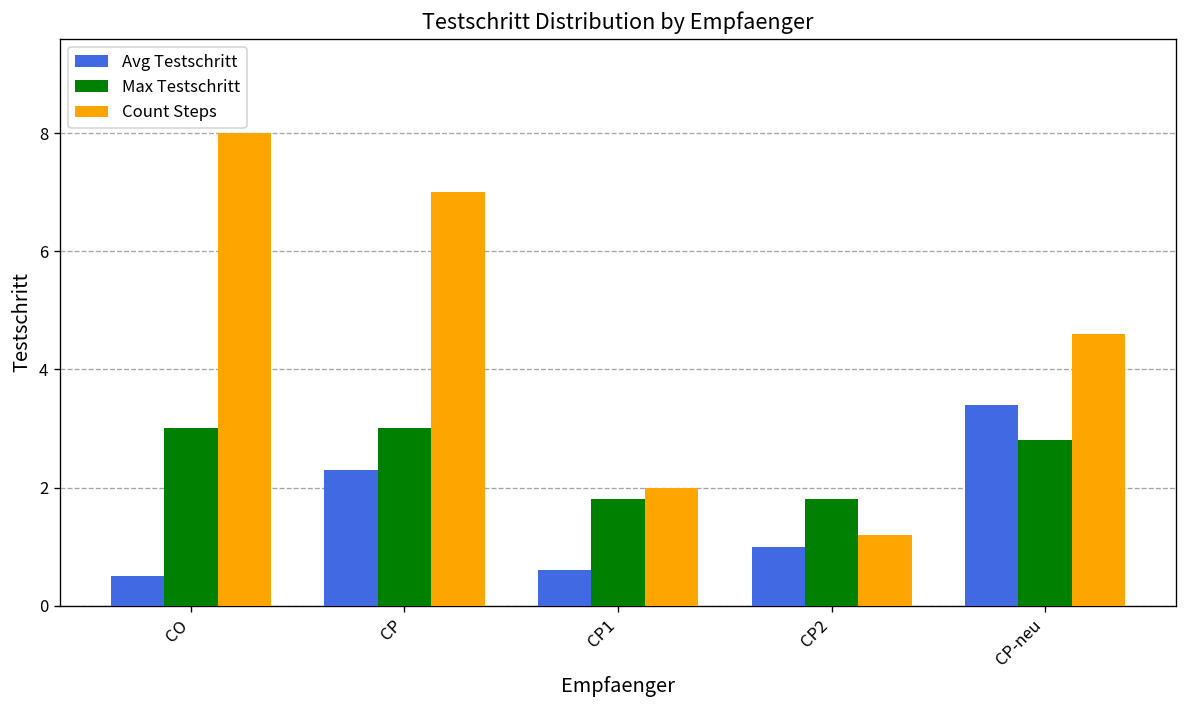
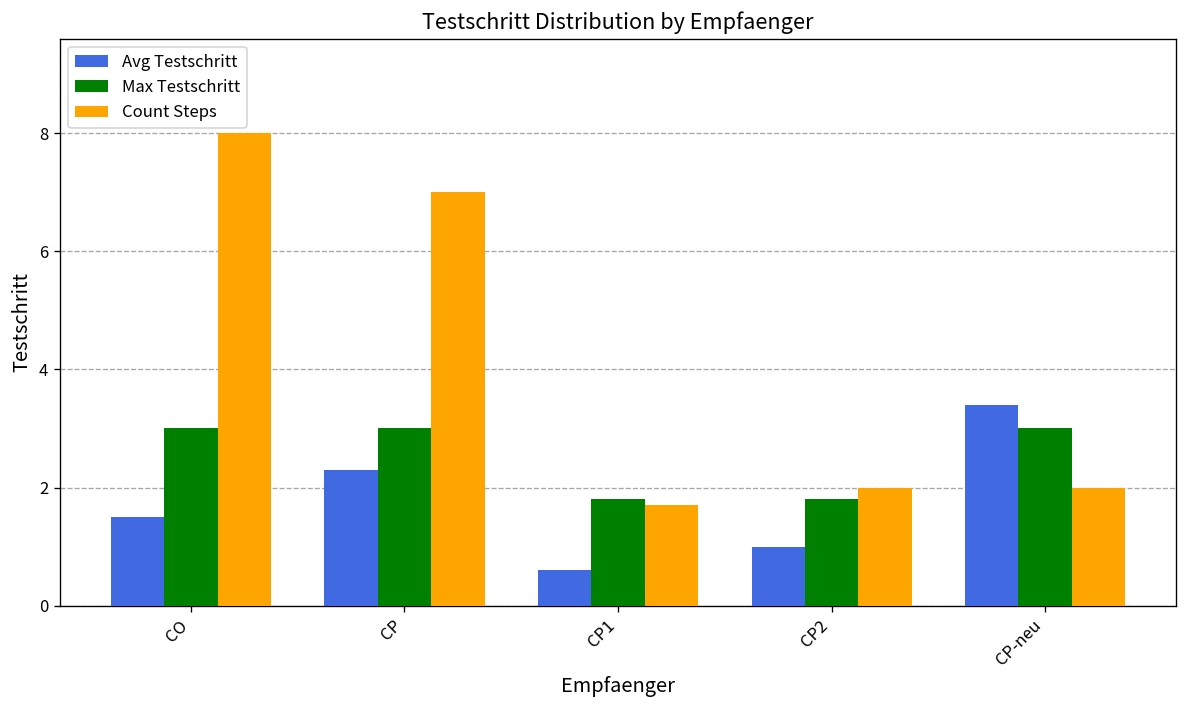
  {
    "Avg Testschritt": {
-     "CO": 0.5,
+     "CO": 1.5,
      "CP": 2.3,
      "CP1": 0.6,
      "CP2": 1.0,
      "CP-neu": 3.4
    },
    "Max Testschritt": {
      "CO": 3.0,
      "CP": 3.0,
      "CP1": 1.8,
      "CP2": 1.8,
-     "CP-neu": 2.8
+     "CP-neu": 3.0
    },
    "Count Steps": {
      "CO": 8.0,
      "CP": 7.0,
-     "CP1": 2.0,
-     "CP2": 1.2,
-     "CP-neu": 4.6
+     "CP1": 1.7,
+     "CP2": 2.0,
+     "CP-neu": 2.0
    }
  }
